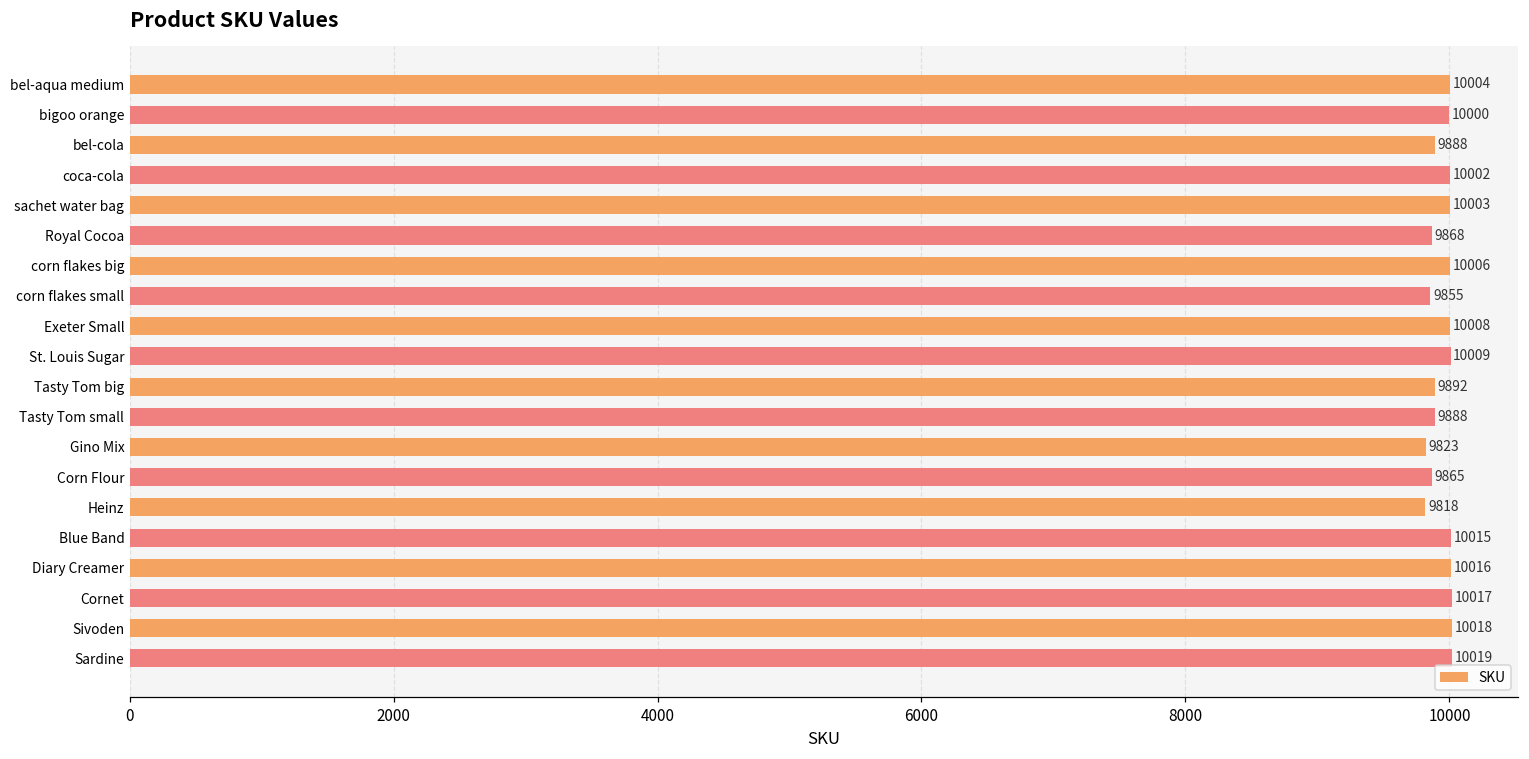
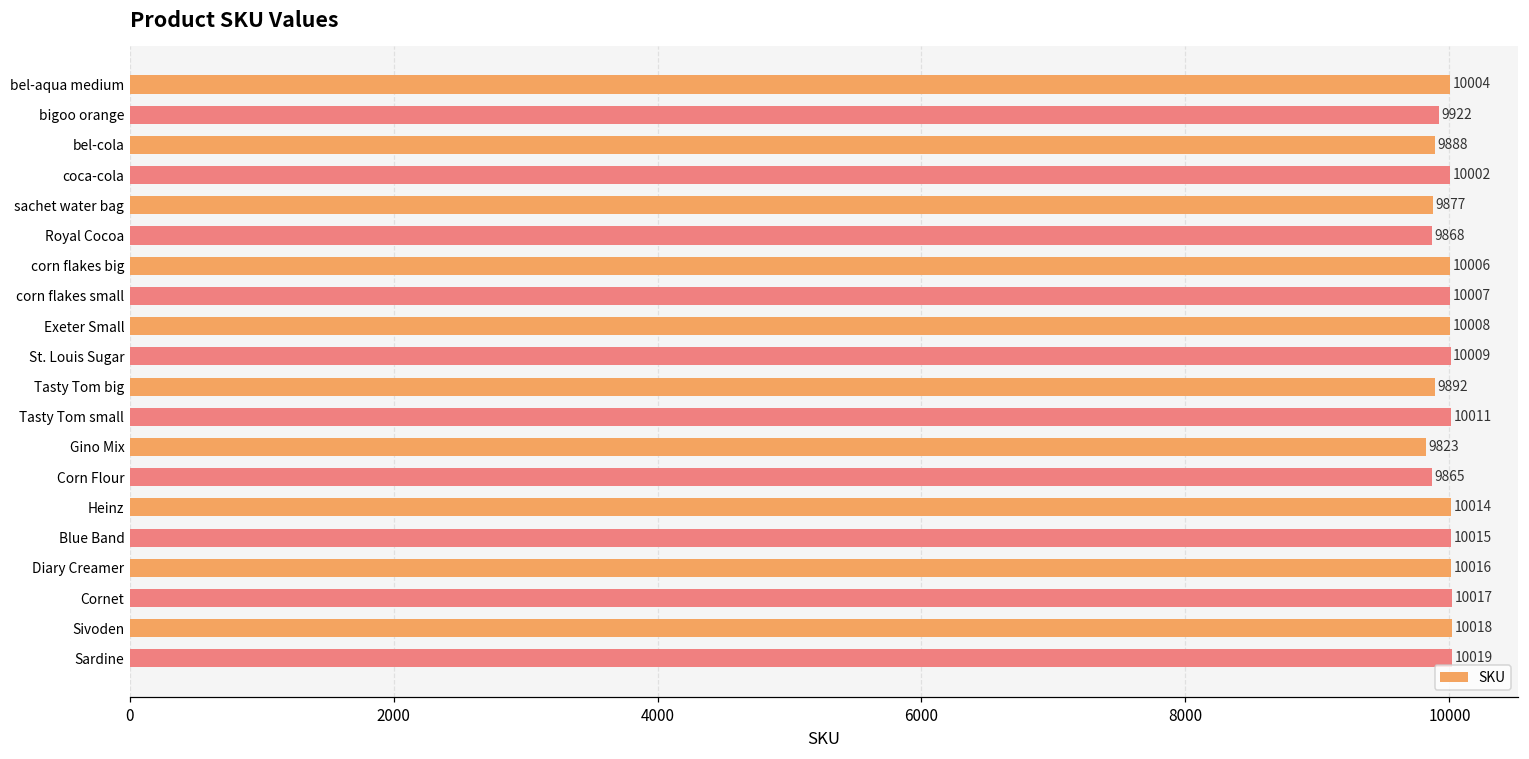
  {
    "bel-aqua medium": 10004,
-   "bigoo orange": 10000,
+   "bigoo orange": 9922,
    "bel-cola": 9888,
    "coca-cola": 10002,
-   "sachet water bag": 10003,
+   "sachet water bag": 9877,
    "Royal Cocoa": 9868,
    "corn flakes big": 10006,
-   "corn flakes small": 9855,
+   "corn flakes small": 10007,
    "Exeter Small": 10008,
    "St. Louis Sugar": 10009,
    "Tasty Tom big": 9892,
-   "Tasty Tom small": 9888,
+   "Tasty Tom small": 10011,
    "Gino Mix": 9823,
    "Corn Flour": 9865,
-   "Heinz": 9818,
+   "Heinz": 10014,
    "Blue Band": 10015,
    "Diary Creamer": 10016,
    "Cornet": 10017,
    "Sivoden": 10018
  }
